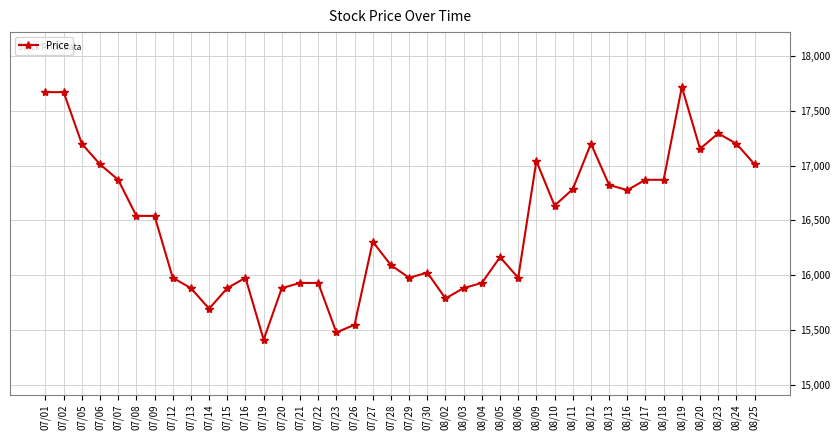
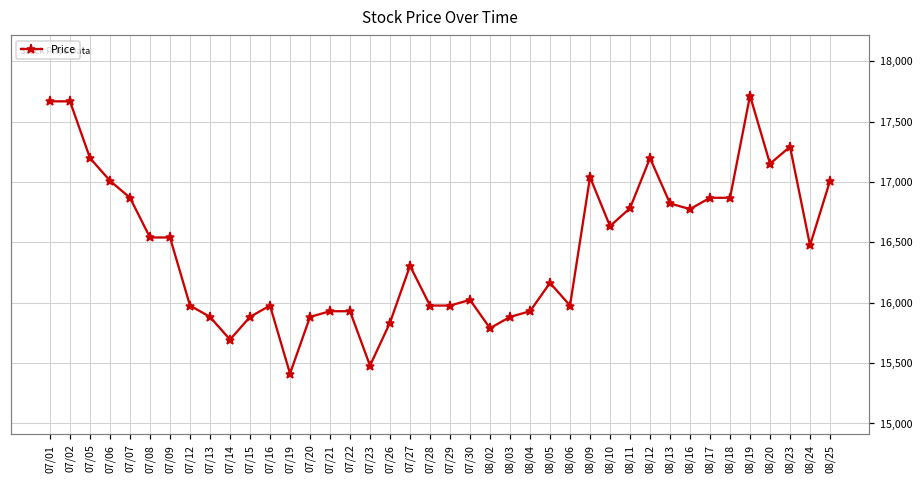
  {
    "07/01": "17,670",
    "07/02": "17,670",
    "07/05": "17,200",
    "07/06": "17,010",
    "07/07": "16,870",
    "07/08": "16,540",
    "07/09": "16,540",
    "07/12": "15,980",
    "07/13": "15,880",
    "07/14": "15,700",
    "07/15": "15,880",
    "07/16": "15,980",
    "07/19": "15,410",
    "07/20": "15,880",
    "07/21": "15,930",
    "07/22": "15,930",
    "07/23": "15,480",
-   "07/26": "15,550",
+   "07/26": "15,840",
    "07/27": "16,310",
-   "07/28": "16,090",
+   "07/28": "15,980",
    "07/29": "15,980",
    "07/30": "16,020",
    "08/02": "15,790",
    "08/03": "15,880",
    "08/04": "15,930",
    "08/05": "16,170",
    "08/06": "15,980",
    "08/09": "17,040",
    "08/10": "16,640",
    "08/11": "16,780",
    "08/12": "17,200",
    "08/13": "16,820",
    "08/16": "16,780",
    "08/17": "16,870",
    "08/18": "16,870",
    "08/19": "17,720",
    "08/20": "17,150",
    "08/23": "17,290",
-   "08/24": "17,200",
+   "08/24": "16,480",
    "08/25": "17,010"
  }
